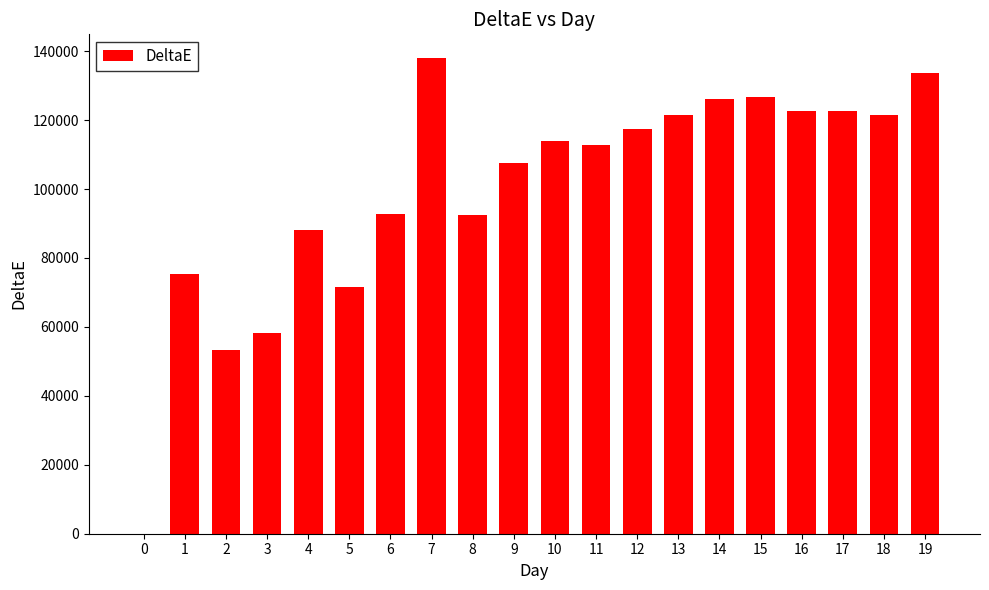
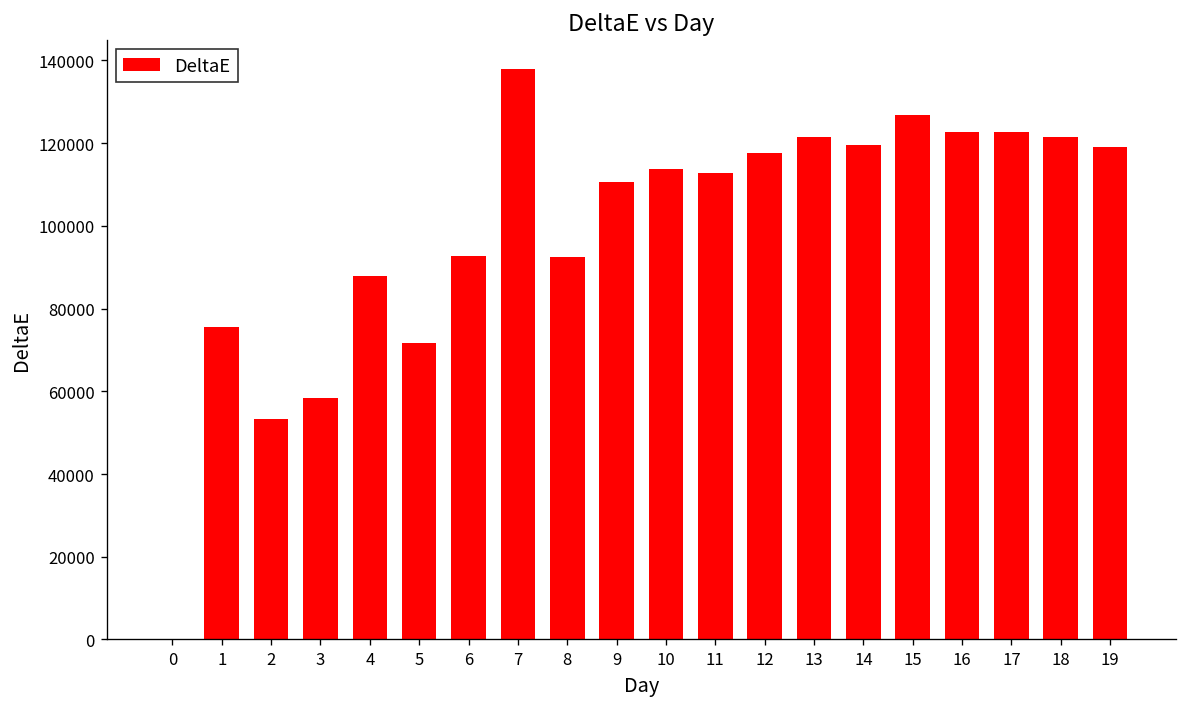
  {
    "0": 0,
    "1": 75000,
    "2": 53000,
    "3": 58000,
    "4": 88000,
    "5": 72000,
    "6": 93000,
    "7": 138000,
    "8": 93000,
-   "9": 108000,
+   "9": 111000,
    "10": 114000,
    "11": 113000,
    "12": 118000,
    "13": 121000,
-   "14": 126000,
+   "14": 119000,
    "15": 127000,
    "16": 123000,
    "17": 123000,
    "18": 121000,
-   "19": 134000
+   "19": 119000
  }
